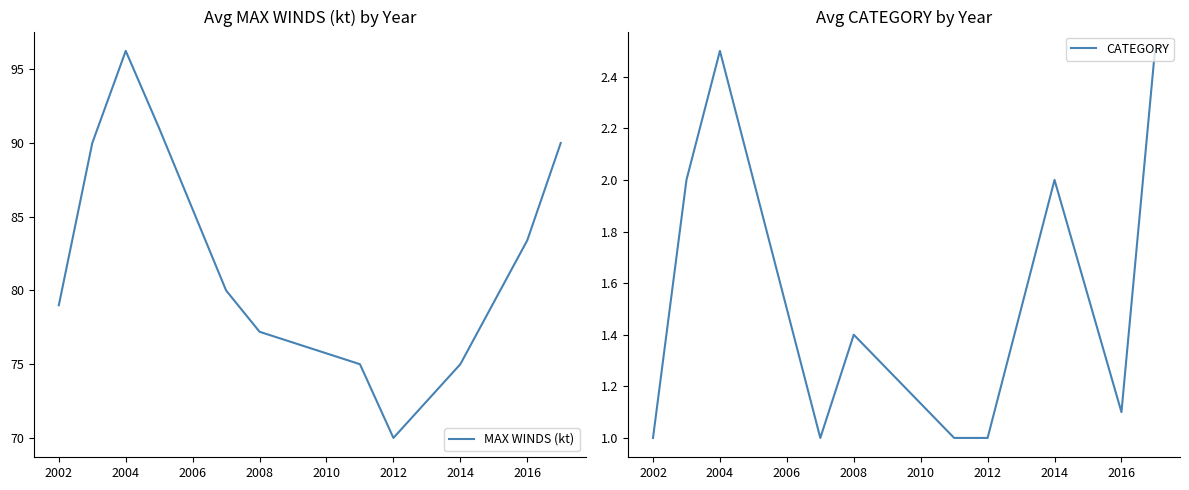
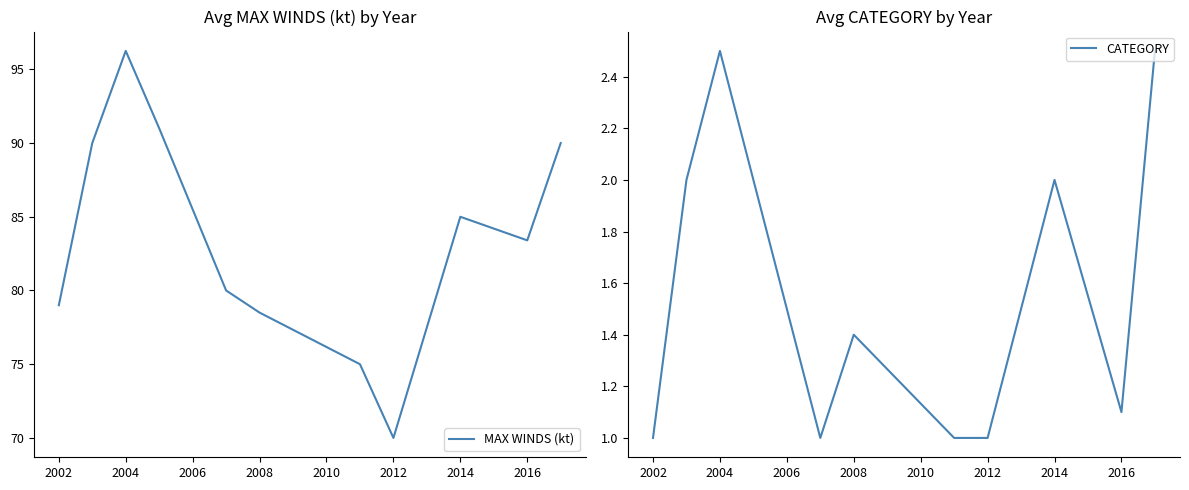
  {
    "Avg MAX WINDS (kt) by Year": {
      "2002": 79.0,
      "2004": 96.3,
-     "2008": 77.2,
+     "2008": 78.5,
      "2012": 70.0,
-     "2014": 75,
+     "2014": 85,
      "2016": 83.4
    },
    "Avg CATEGORY by Year": {
      "2002": 1.00,
      "2004": 2.50,
      "2008": 1.40,
      "2012": 1.00,
      "2014": 2.00,
      "2016": 1.10
    }
  }
